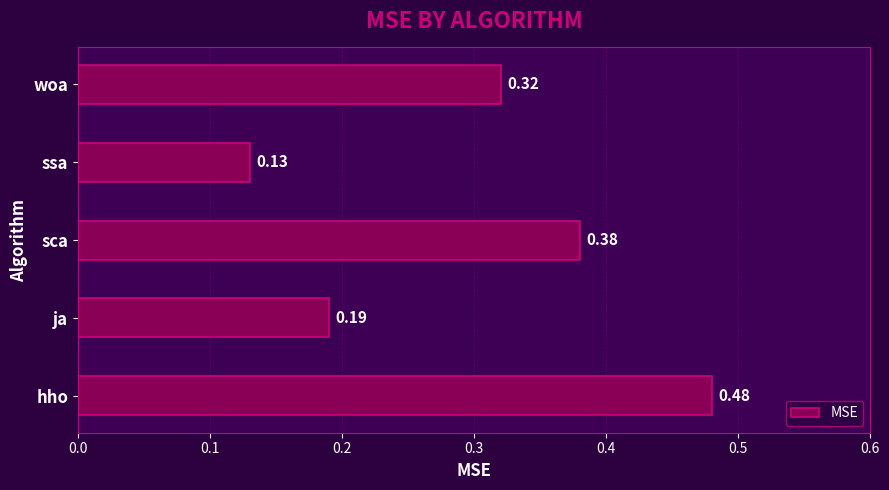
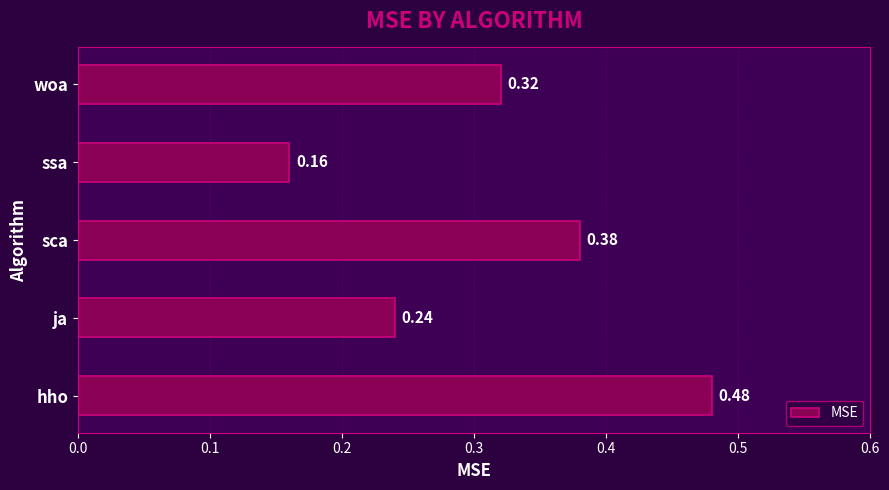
  {
    "woa": 0.32,
-   "ssa": 0.13,
+   "ssa": 0.16,
    "sca": 0.38,
-   "ja": 0.19,
+   "ja": 0.24,
    "hho": 0.48
  }
